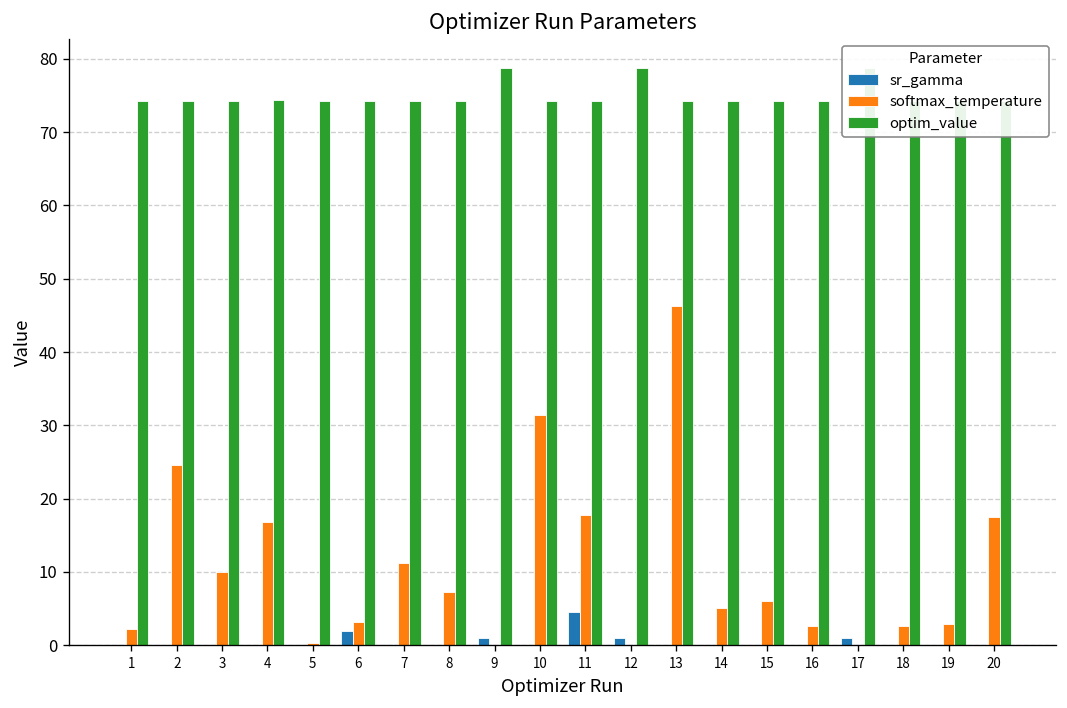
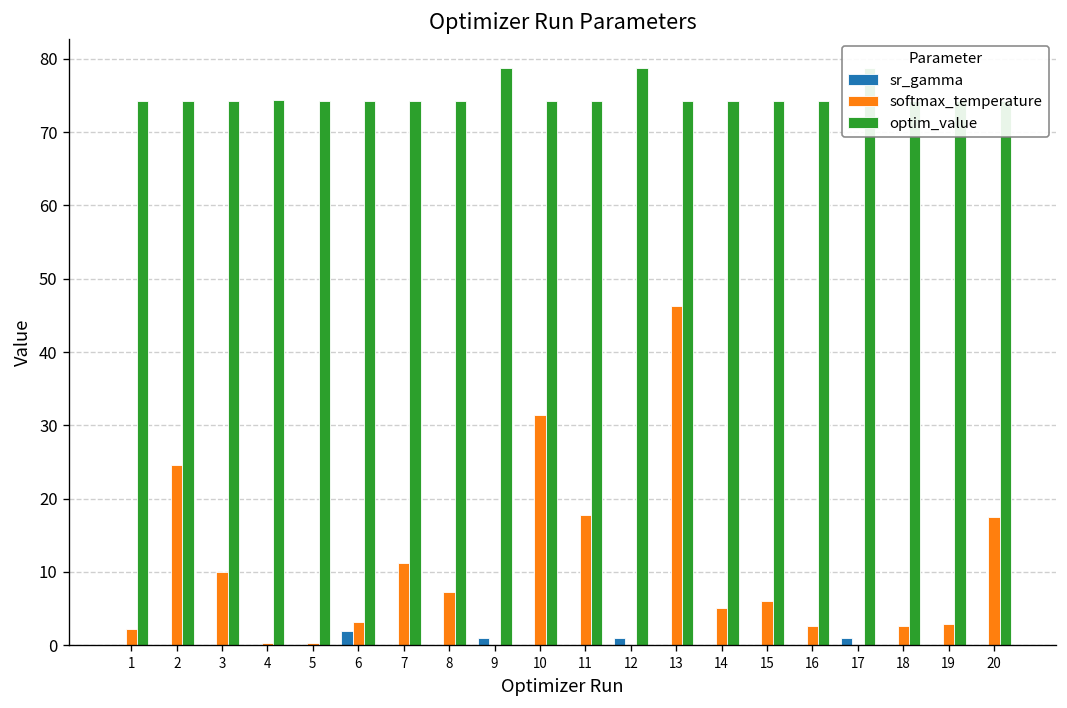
  {
    "sr_gamma": {
      "6": 2,
      "9": 1,
-     "11": 5,
+     "11": 0,
      "12": 1,
      "17": 1
    },
    "softmax_temperature": {
      "1": 2,
      "2": 25,
      "3": 10,
-     "4": 17,
+     "4": 0,
      "6": 3,
      "7": 11,
      "8": 7,
      "10": 31,
      "11": 18,
      "13": 46,
      "14": 5,
      "15": 6,
      "16": 3,
      "18": 3,
      "19": 3,
      "20": 17
    },
    "optim_value": {
      "1": 74,
      "2": 74,
      "3": 74,
      "4": 74,
      "5": 74,
      "6": 74,
      "7": 74,
      "8": 74,
      "9": 79,
      "10": 74,
      "11": 74,
      "12": 79,
      "13": 74,
      "14": 74,
      "15": 74,
      "16": 74
    }
  }
